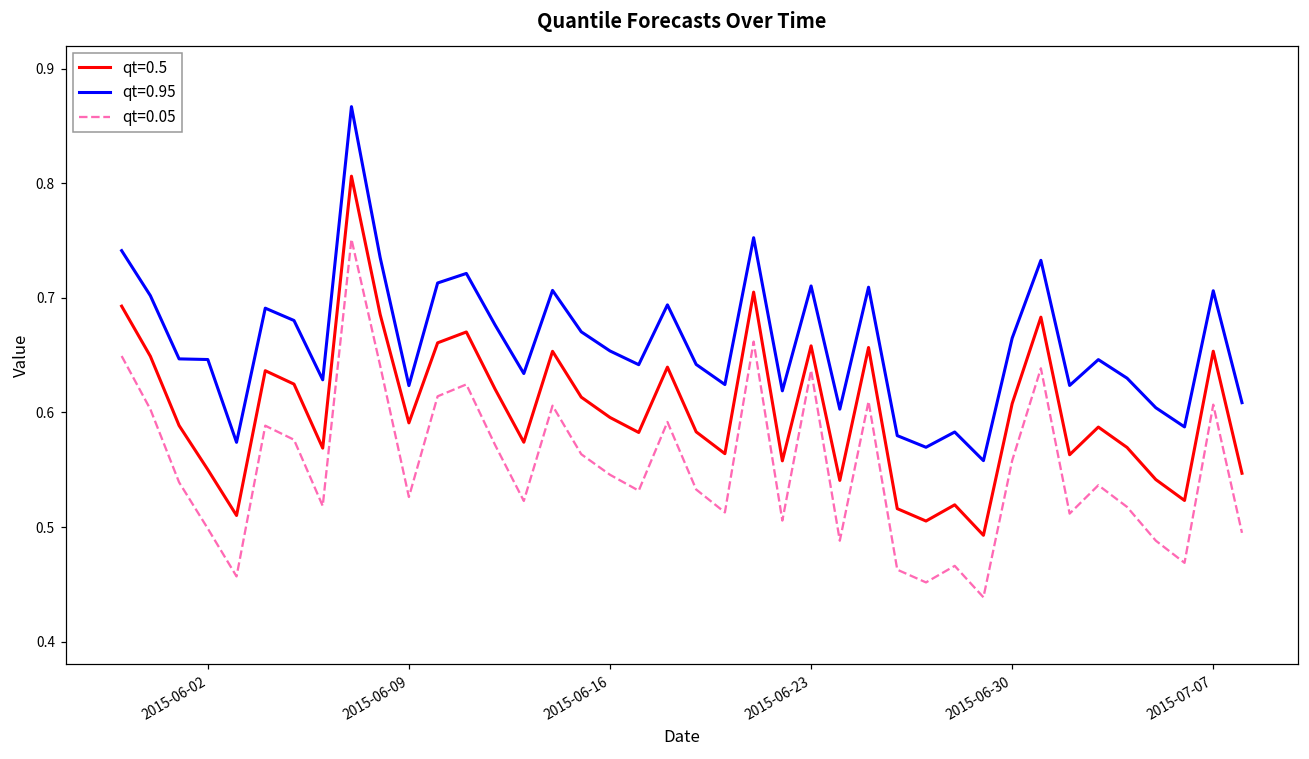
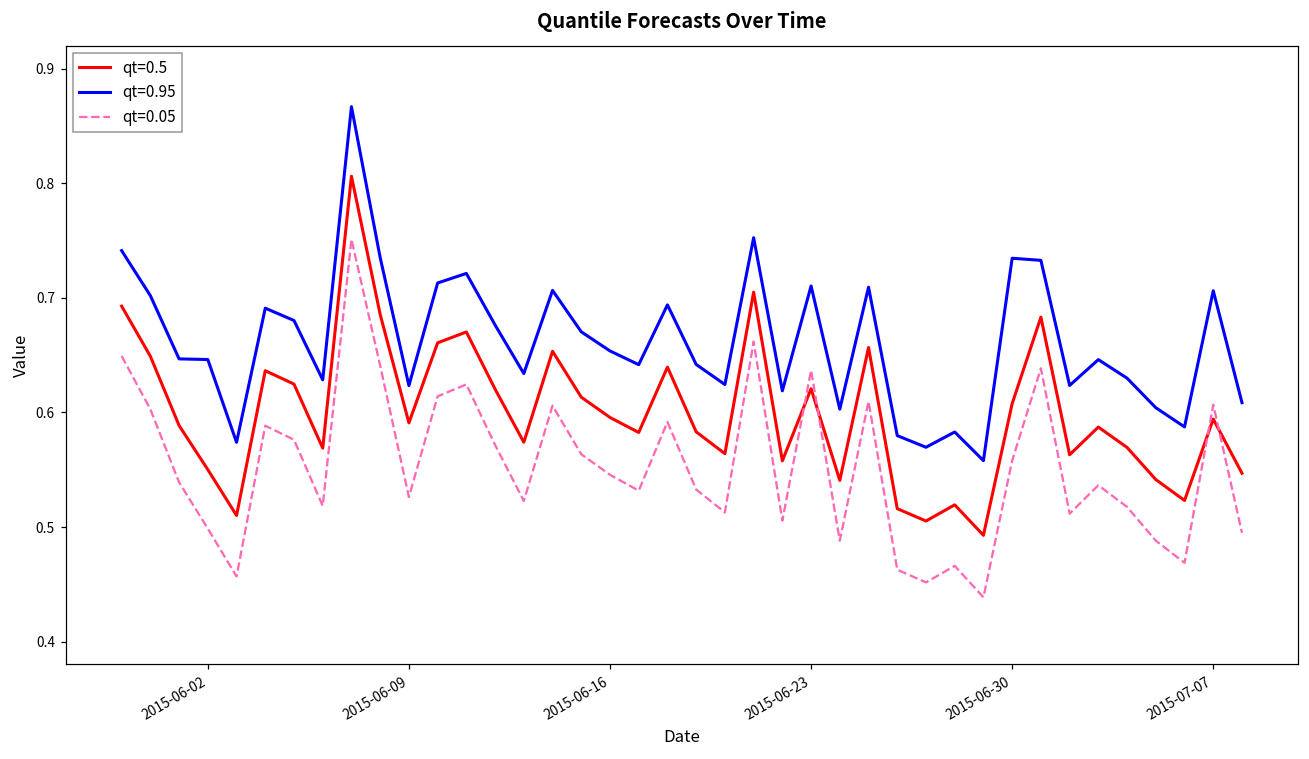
  {
    "qt=0.5": {
      "2015-06-02": 0.550,
      "2015-06-09": 0.591,
      "2015-06-16": 0.596,
-     "2015-06-23": 0.658,
+     "2015-06-23": 0.621,
      "2015-06-30": 0.608,
-     "2015-07-07": 0.653
+     "2015-07-07": 0.594
    },
    "qt=0.95": {
      "2015-06-02": 0.646,
      "2015-06-09": 0.623,
      "2015-06-16": 0.654,
      "2015-06-23": 0.710,
-     "2015-06-30": 0.665,
+     "2015-06-30": 0.735,
      "2015-07-07": 0.706
    },
    "qt=0.05": {
      "2015-06-02": 0.499,
      "2015-06-09": 0.526,
      "2015-06-16": 0.546,
      "2015-06-23": 0.637,
      "2015-06-30": 0.558,
      "2015-07-07": 0.607
    }
  }
